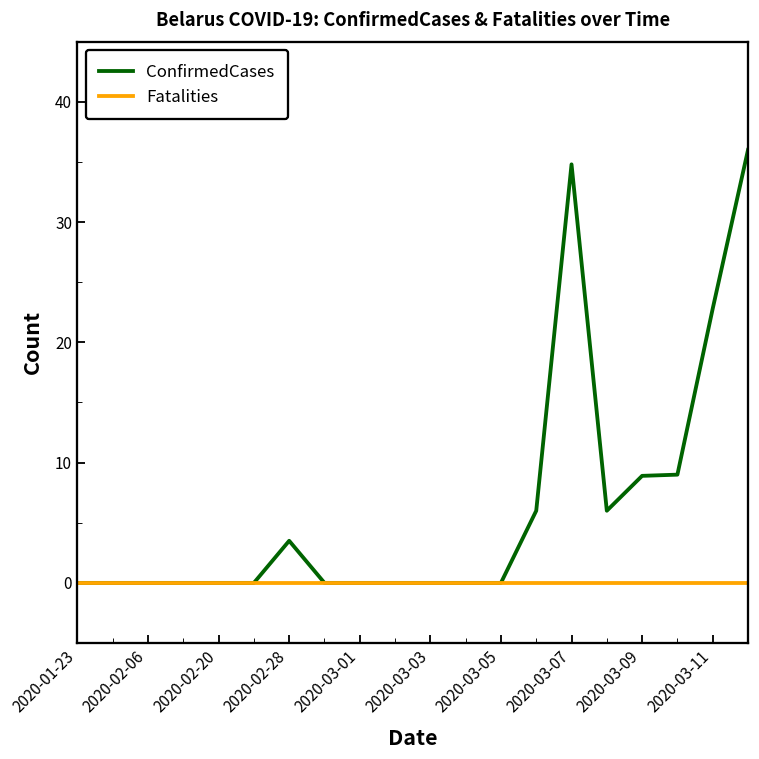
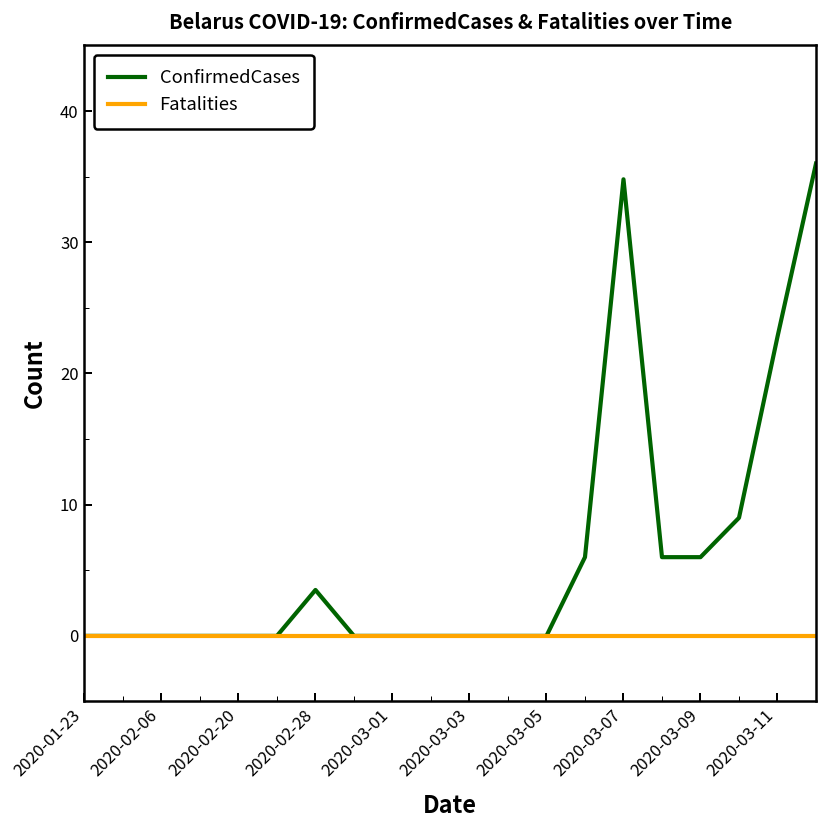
  {
    "ConfirmedCases": {
      "2020-02-28": 3.5,
      "2020-03-07": 34.8,
-     "2020-03-09": 8.9,
+     "2020-03-09": 6.0,
      "2020-03-11": 22.8
    },
    "Fatalities": {
      "2020-02-28": 0.0,
      "2020-03-07": 0.0,
      "2020-03-09": 0.0,
      "2020-03-11": 0.0
    }
  }
